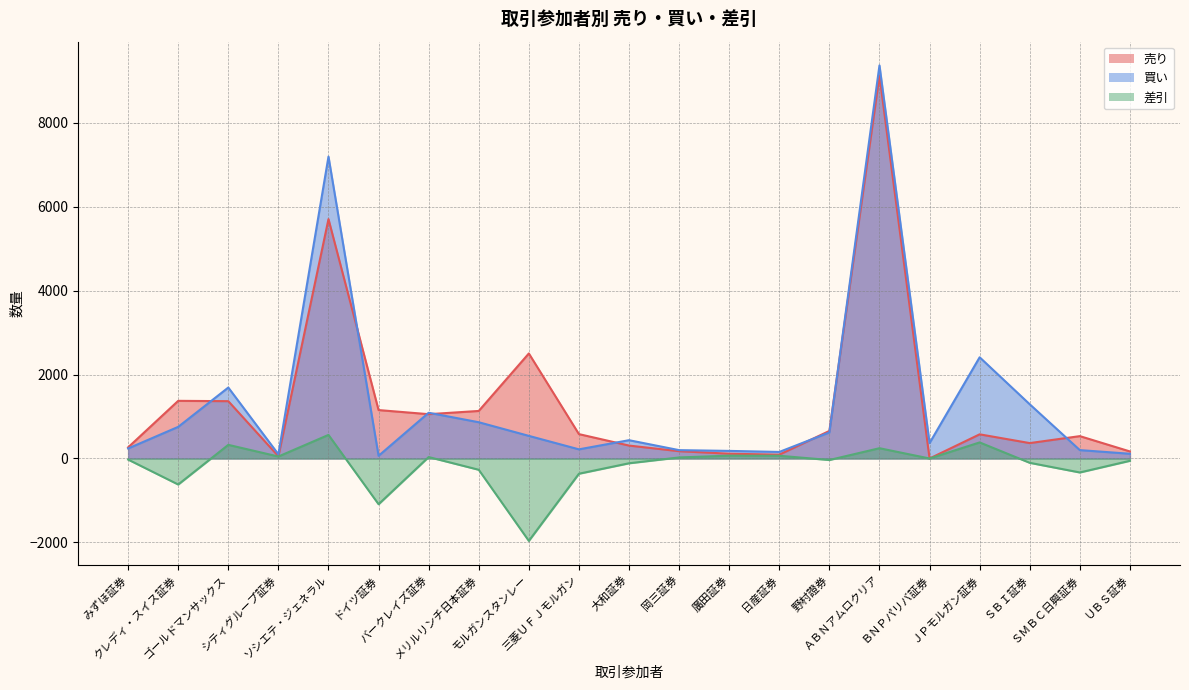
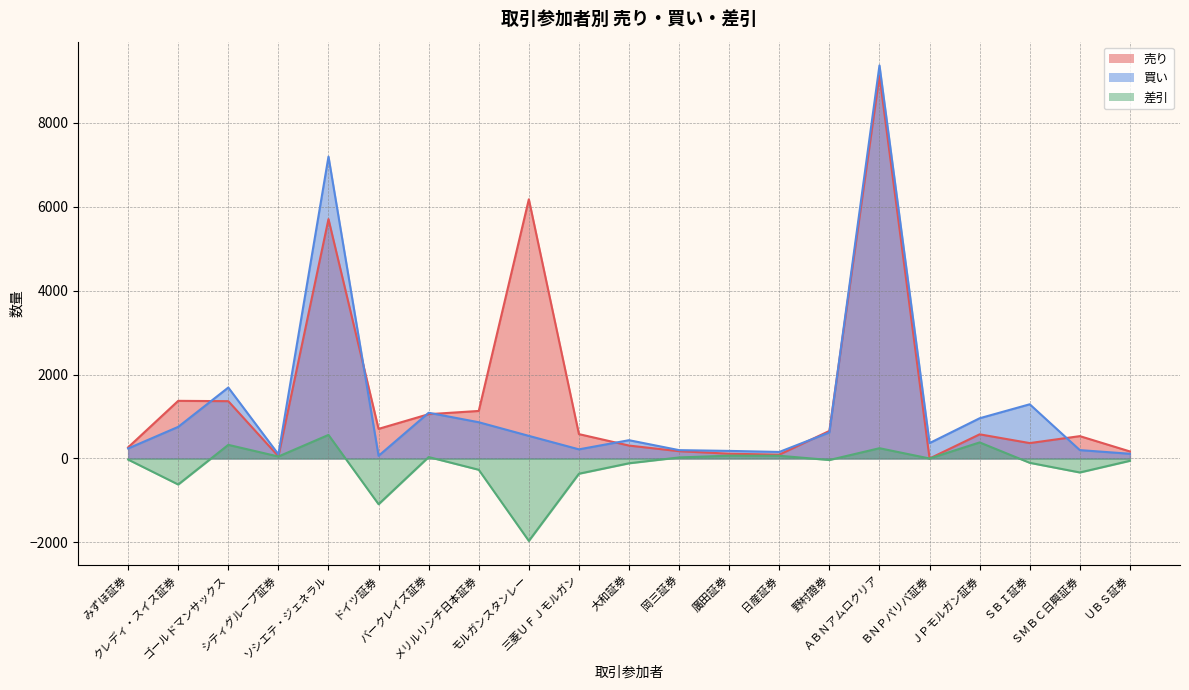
  {
    "売り": {
      "クレディ・スイス証券": 1400,
      "ゴールドマンサックス": 1400,
      "ソシエテ・ジェネラル": 5700,
-     "ドイツ証券": 1200,
+     "ドイツ証券": 700,
      "メリルリンチ日本証券": 1100,
-     "モルガンスタンレー": 2500,
+     "モルガンスタンレー": 6200,
      "三菱ＵＦＪモルガン": 600,
      "大和証券": 300,
      "ＡＢＮアムロクリア": 9100,
      "ＪＰモルガン証券": 600,
      "ＳＢＩ証券": 400,
      "ＳＭＢＣ日興証券": 500
    },
    "買い": {
      "クレディ・スイス証券": 800,
      "ゴールドマンサックス": 1700,
      "ソシエテ・ジェネラル": 7200,
      "ドイツ証券": 100,
      "メリルリンチ日本証券": 900,
      "モルガンスタンレー": 500,
      "三菱ＵＦＪモルガン": 200,
      "大和証券": 400,
      "廣田証券": 200,
      "日産証券": 200,
      "ＡＢＮアムロクリア": 9400,
      "ＢＮＰパリバ証券": 400,
-     "ＪＰモルガン証券": 2400,
+     "ＪＰモルガン証券": 1000,
      "ＳＢＩ証券": 1300,
      "ＳＭＢＣ日興証券": 200
    }
  }
